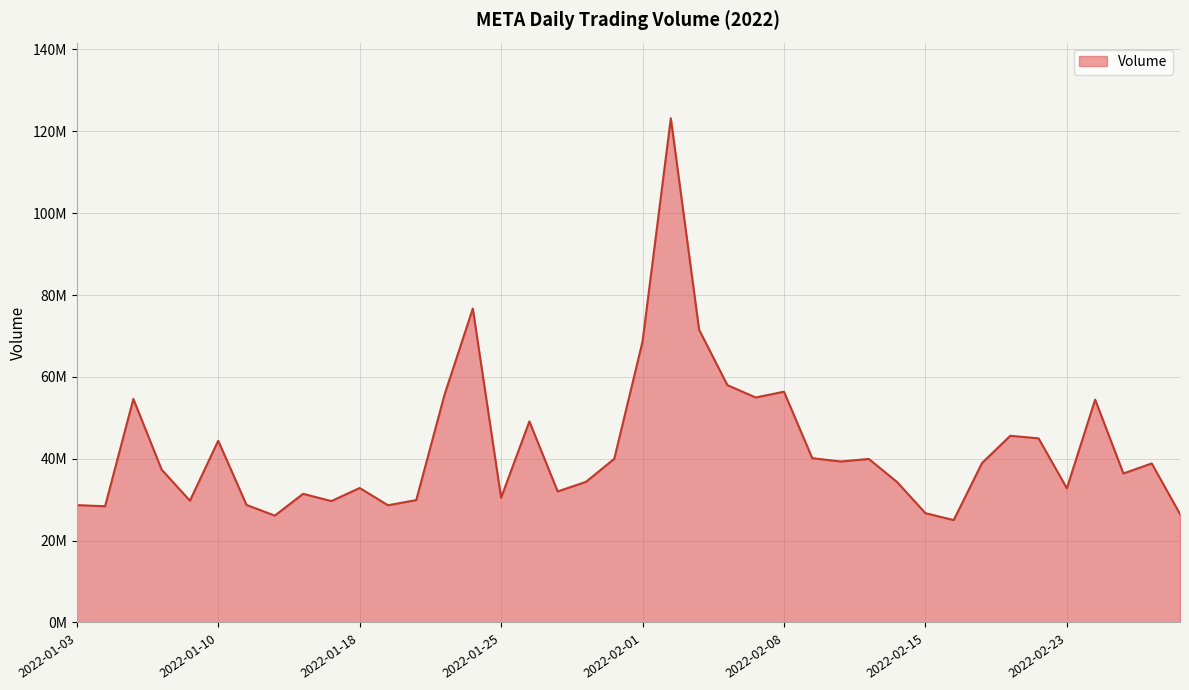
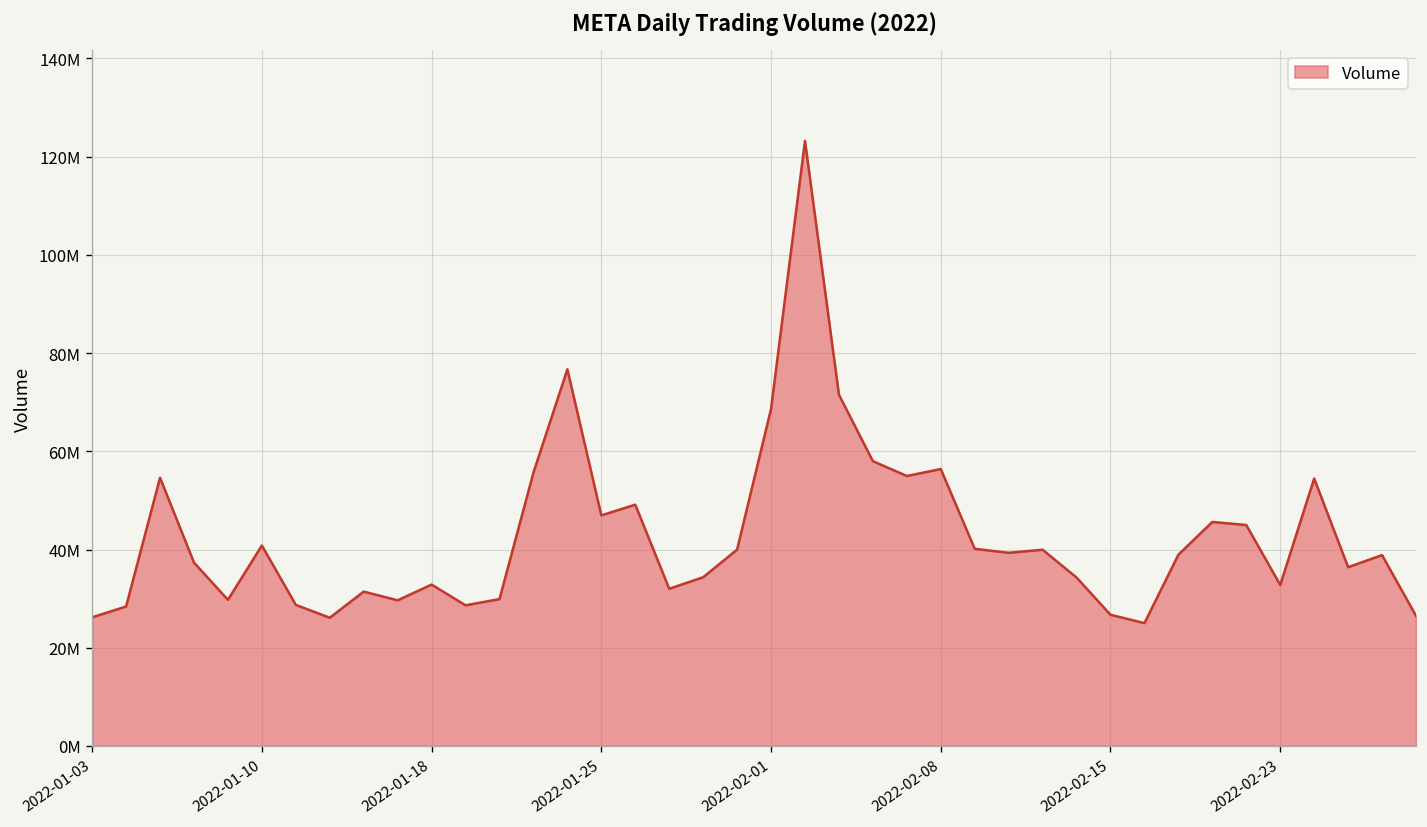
  {
-   "2022-01-03": 29000000,
-   "2022-01-10": 44000000,
+   "2022-01-03": 26000000,
+   "2022-01-10": 41000000,
    "2022-01-18": 33000000,
-   "2022-01-25": 30000000,
+   "2022-01-25": 47000000,
    "2022-02-01": 69000000,
    "2022-02-08": 56000000,
    "2022-02-15": 27000000,
    "2022-02-23": 33000000
  }
